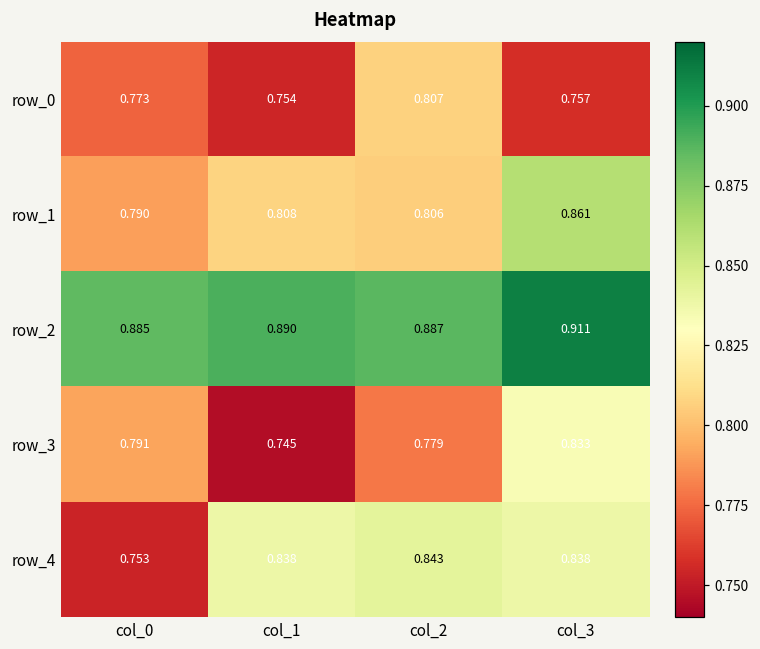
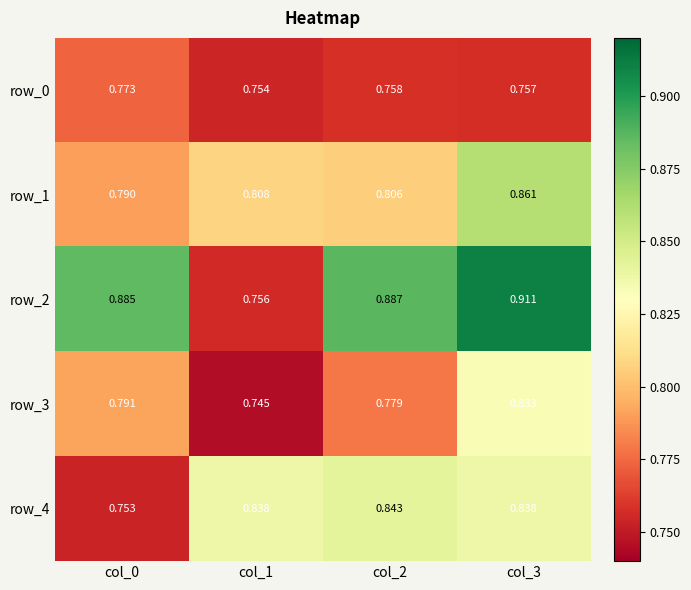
  {
    "row_0": {
      "col_0": 0.773,
      "col_1": 0.754,
-     "col_2": 0.807,
+     "col_2": 0.758,
      "col_3": 0.757
    },
    "row_1": {
      "col_0": 0.790,
      "col_1": 0.808,
      "col_2": 0.806,
      "col_3": 0.861
    },
    "row_2": {
      "col_0": 0.885,
-     "col_1": 0.890,
+     "col_1": 0.756,
      "col_2": 0.887,
      "col_3": 0.911
    },
    "row_3": {
      "col_0": 0.791,
      "col_1": 0.745,
      "col_2": 0.779,
      "col_3": 0.833
    },
    "row_4": {
      "col_0": 0.753,
      "col_1": 0.838,
      "col_2": 0.843,
      "col_3": 0.838
    }
  }
